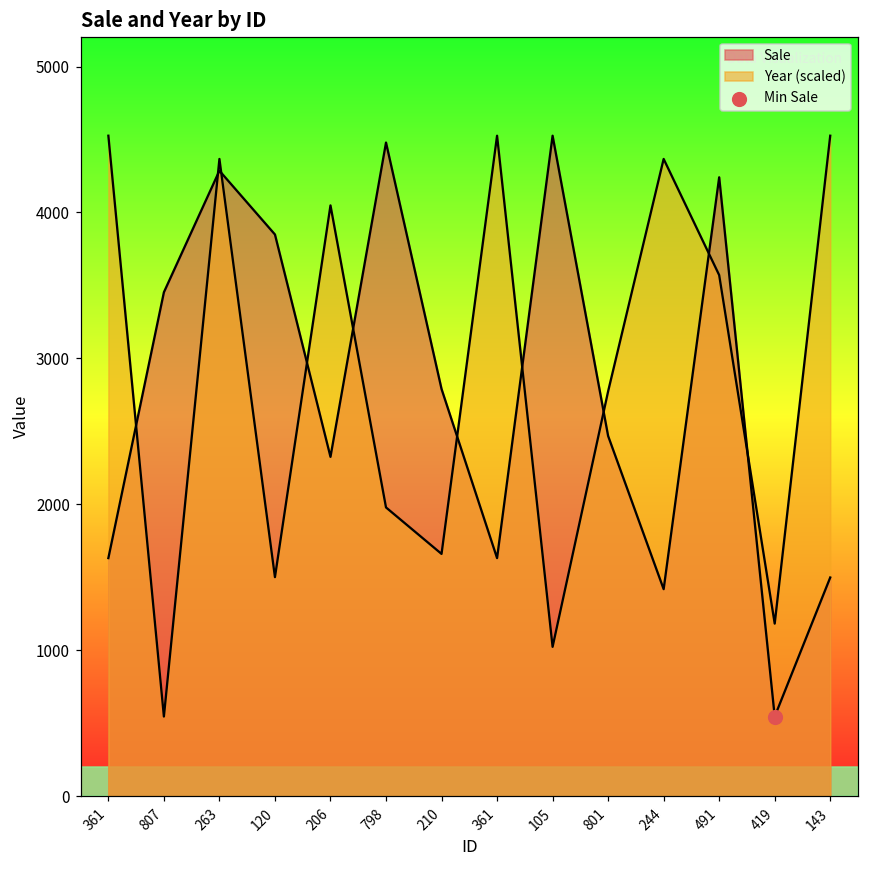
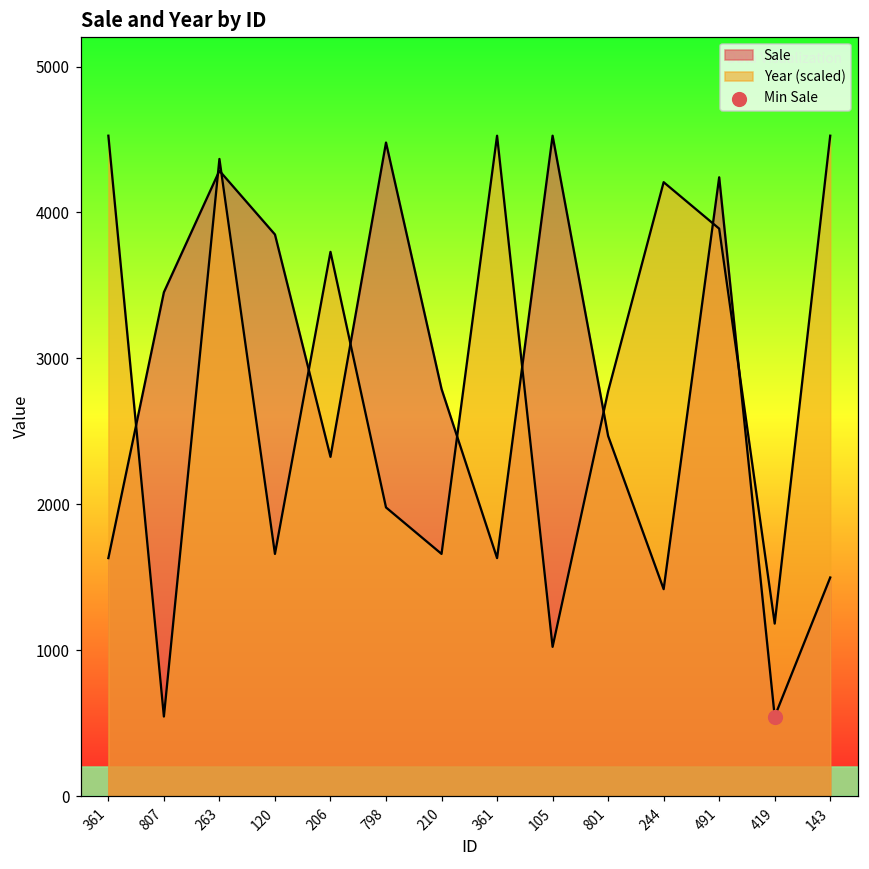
  {
    "Year (scaled)": {
      "807": 550,
      "263": 4370,
-     "120": 1500,
-     "206": 4050,
+     "120": 1660,
+     "206": 3730,
      "798": 1980,
      "210": 1660,
      "105": 1020,
      "801": 2770,
-     "244": 4370,
-     "491": 3570,
+     "244": 4210,
+     "491": 3890,
      "419": 1180,
      "143": 4530
    }
  }
